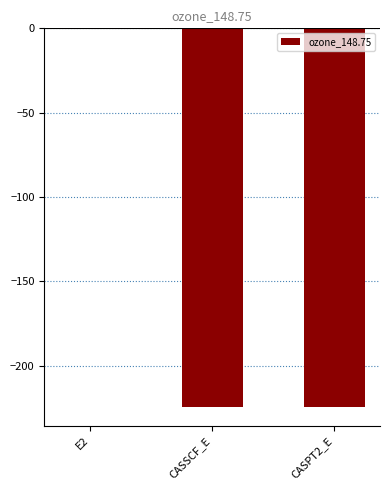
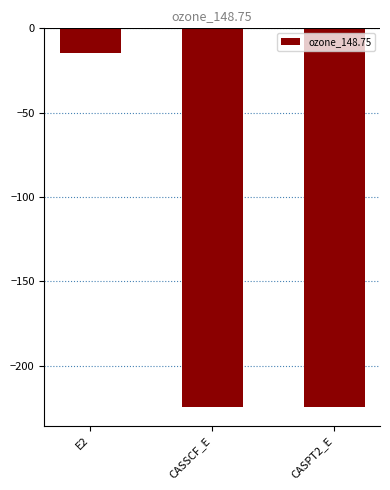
  {
-   "E2": 0,
+   "E2": -15,
    "CASSCF_E": -224,
    "CASPT2_E": -224
  }
